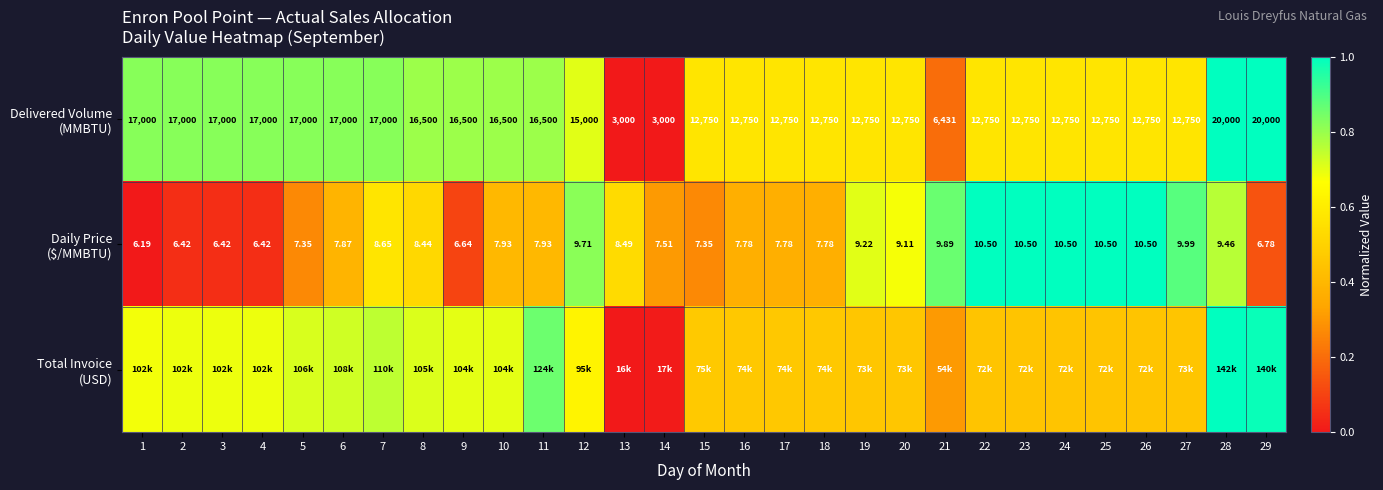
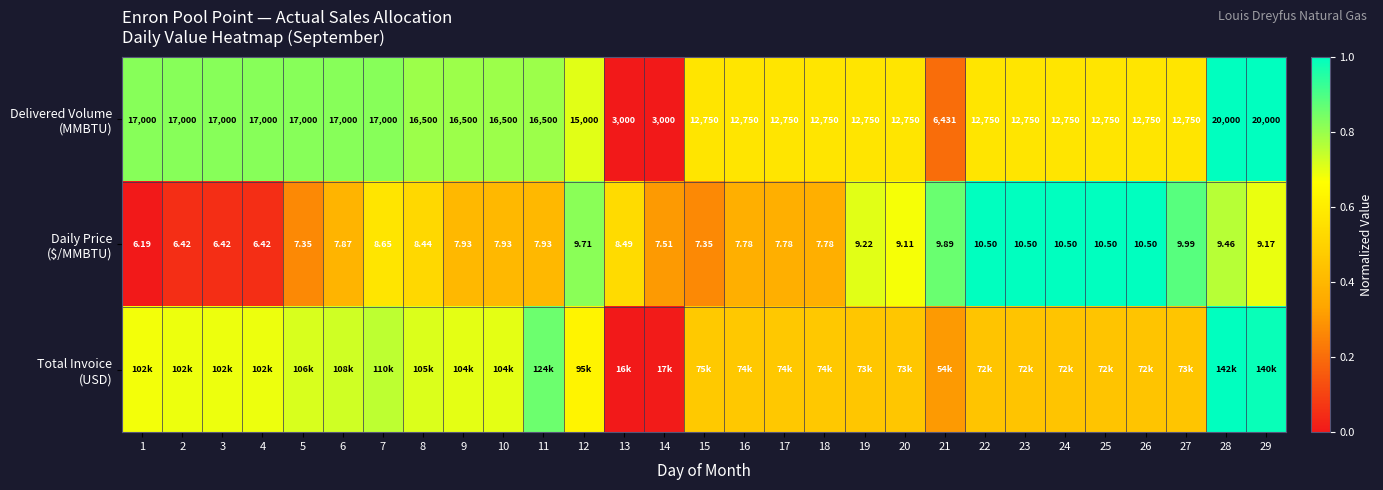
  {
    "Delivered Volume (MMBTU)": {
      "1": "17,000",
      "2": "17,000",
      "3": "17,000",
      "4": "17,000",
      "5": "17,000",
      "6": "17,000",
      "7": "17,000",
      "8": "16,500",
      "9": "16,500",
      "10": "16,500",
      "11": "16,500",
      "12": "15,000",
      "13": "3,000",
      "14": "3,000",
      "15": "12,750",
      "16": "12,750",
      "17": "12,750",
      "18": "12,750",
      "19": "12,750",
      "20": "12,750",
      "21": "6,431",
      "22": "12,750",
      "23": "12,750",
      "24": "12,750",
      "25": "12,750",
      "26": "12,750",
      "27": "12,750",
      "28": "20,000",
      "29": "20,000"
    },
    "Daily Price ($/MMBTU)": {
      "1": "6.19",
      "2": "6.42",
      "3": "6.42",
      "4": "6.42",
      "5": "7.35",
      "6": "7.87",
      "7": "8.65",
      "8": "8.44",
-     "9": "6.64",
+     "9": "7.93",
      "10": "7.93",
      "11": "7.93",
      "12": "9.71",
      "13": "8.49",
      "14": "7.51",
      "15": "7.35",
      "16": "7.78",
      "17": "7.78",
      "18": "7.78",
      "19": "9.22",
      "20": "9.11",
      "21": "9.89",
      "22": "10.50",
      "23": "10.50",
      "24": "10.50",
      "25": "10.50",
      "26": "10.50",
      "27": "9.99",
      "28": "9.46",
-     "29": "6.78"
+     "29": "9.17"
    },
    "Total Invoice (USD)": {
      "1": "102k",
      "2": "102k",
      "3": "102k",
      "4": "102k",
      "5": "106k",
      "6": "108k",
      "7": "110k",
      "8": "105k",
      "9": "104k",
      "10": "104k",
      "11": "124k",
      "12": "95k",
      "13": "16k",
      "14": "17k",
      "15": "75k",
      "16": "74k",
      "17": "74k",
      "18": "74k",
      "19": "73k",
      "20": "73k",
      "21": "54k",
      "22": "72k",
      "23": "72k",
      "24": "72k",
      "25": "72k",
      "26": "72k",
      "27": "73k",
      "28": "142k",
      "29": "140k"
    }
  }
